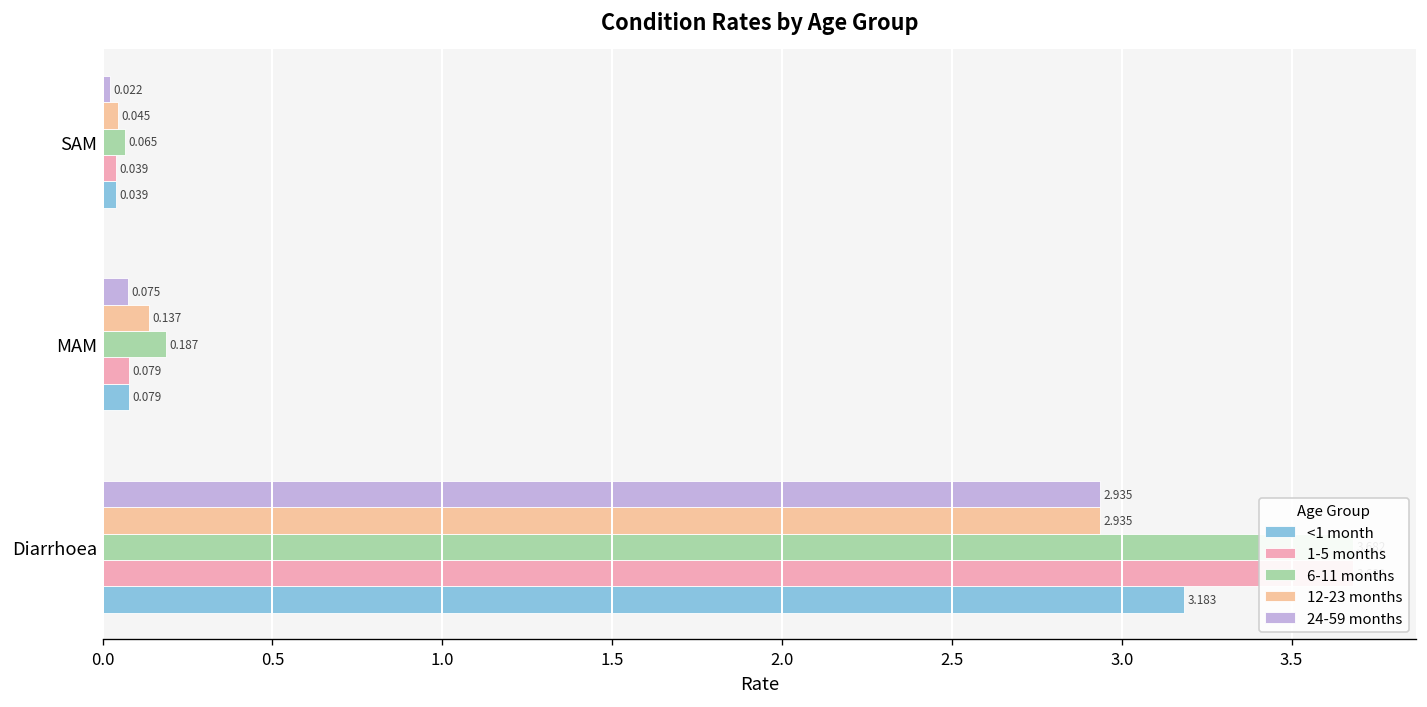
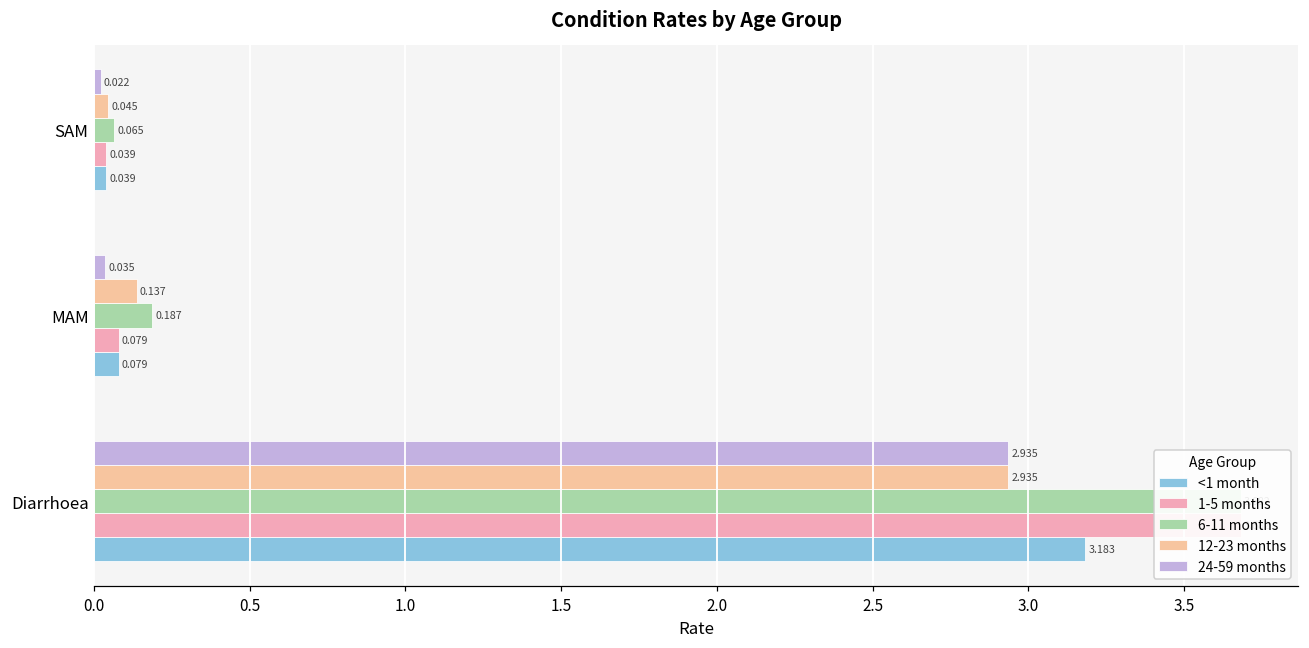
  {
    "<1 month": {
      "SAM": 0.039,
      "MAM": 0.079,
      "Diarrhoea": 3.183
    },
    "6-11 months": {
      "SAM": 0.065,
      "MAM": 0.187
    },
    "24-59 months": {
      "SAM": 0.022,
-     "MAM": 0.075,
+     "MAM": 0.035,
      "Diarrhoea": 2.935
    }
  }
